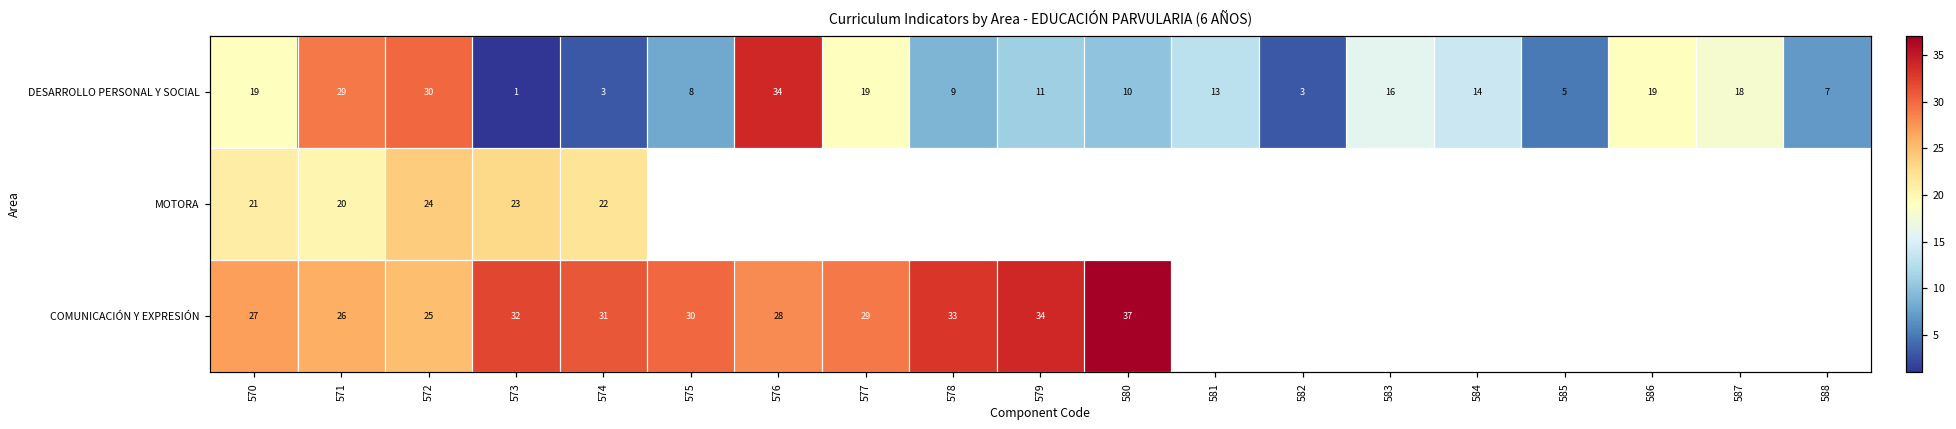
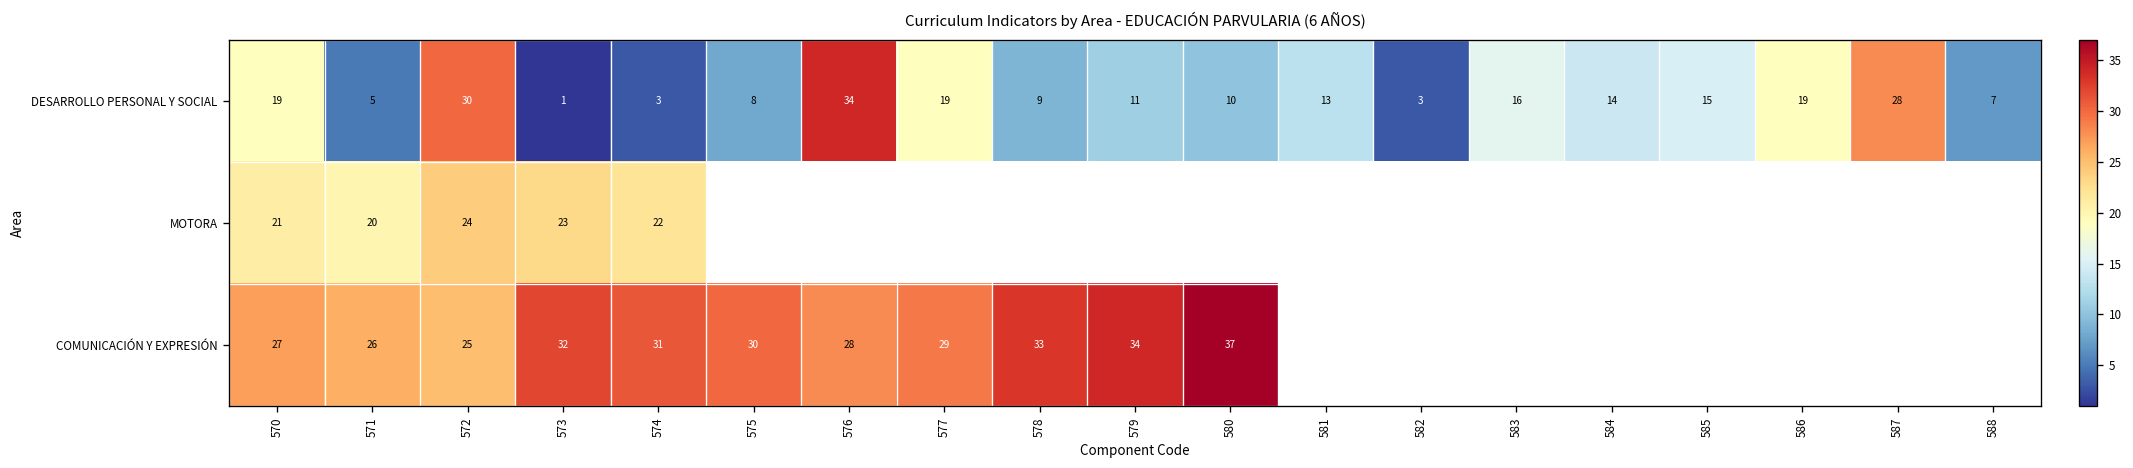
  {
    "DESARROLLO PERSONAL Y SOCIAL": {
      "570": 19,
-     "571": 29,
+     "571": 5,
      "572": 30,
      "573": 1,
      "574": 3,
      "575": 8,
      "576": 34,
      "577": 19,
      "578": 9,
      "579": 11,
      "580": 10,
      "581": 13,
      "582": 3,
      "583": 16,
      "584": 14,
-     "585": 5,
+     "585": 15,
      "586": 19,
-     "587": 18,
+     "587": 28,
      "588": 7
    },
    "MOTORA": {
      "570": 21,
      "571": 20,
      "572": 24,
      "573": 23,
      "574": 22
    },
    "COMUNICACIÓN Y EXPRESIÓN": {
      "570": 27,
      "571": 26,
      "572": 25,
      "573": 32,
      "574": 31,
      "575": 30,
      "576": 28,
      "577": 29,
      "578": 33,
      "579": 34,
      "580": 37
    }
  }
